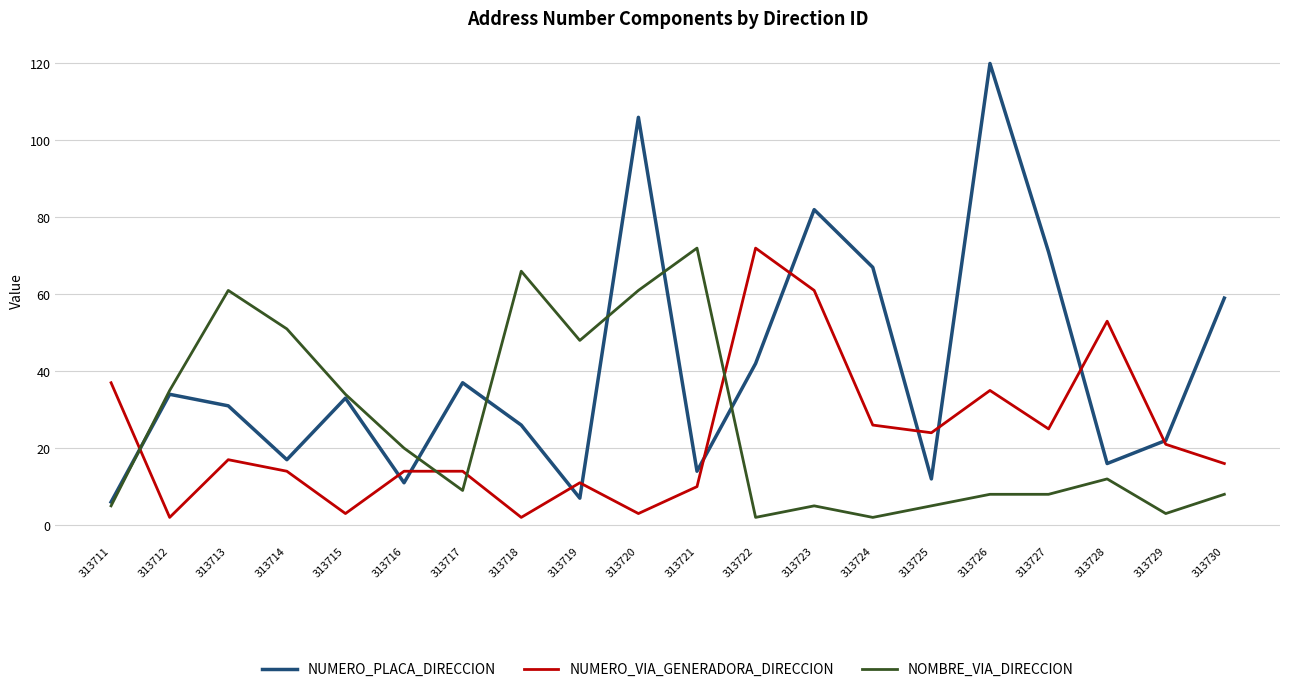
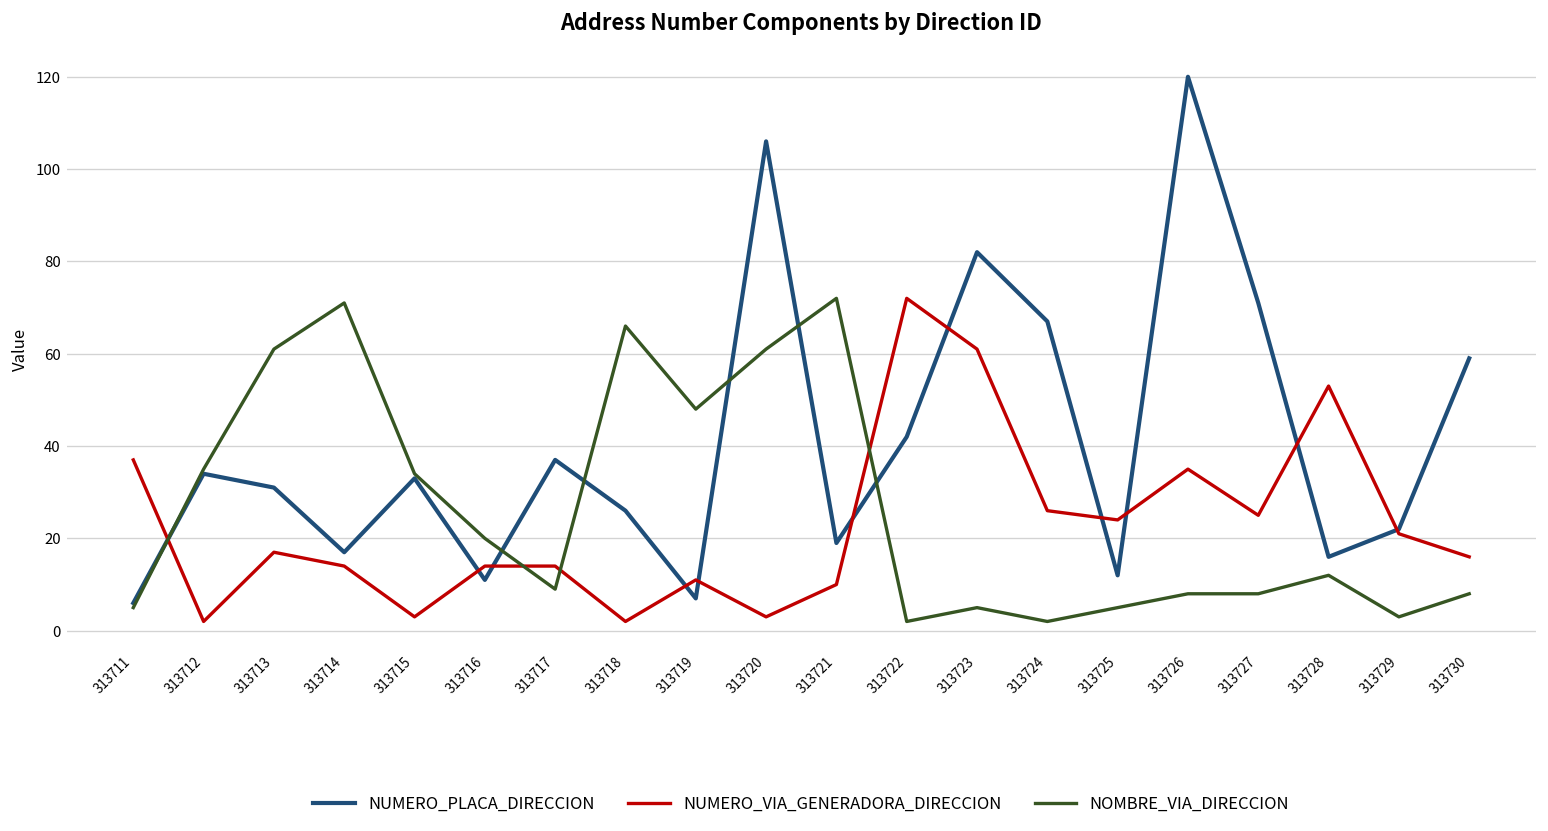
  {
    "NUMERO_PLACA_DIRECCION": {
      "313711": 6,
      "313712": 34,
      "313713": 31,
      "313714": 17,
      "313715": 33,
      "313716": 11,
      "313717": 37,
      "313718": 26,
      "313719": 7,
      "313720": 106,
-     "313721": 14,
+     "313721": 19,
      "313722": 42,
      "313723": 82,
      "313724": 67,
      "313725": 12,
      "313726": 120,
      "313727": 71,
      "313728": 16,
      "313729": 22,
      "313730": 59
    },
    "NUMERO_VIA_GENERADORA_DIRECCION": {
      "313711": 37,
      "313712": 2,
      "313713": 17,
      "313714": 14,
      "313715": 3,
      "313716": 14,
      "313717": 14,
      "313718": 2,
      "313719": 11,
      "313720": 3,
      "313721": 10,
      "313722": 72,
      "313723": 61,
      "313724": 26,
      "313725": 24,
      "313726": 35,
      "313727": 25,
      "313728": 53,
      "313729": 21,
      "313730": 16
    },
    "NOMBRE_VIA_DIRECCION": {
      "313711": 5,
      "313712": 35,
      "313713": 61,
-     "313714": 51,
+     "313714": 71,
      "313715": 34,
      "313716": 20,
      "313717": 9,
      "313718": 66,
      "313719": 48,
      "313720": 61,
      "313721": 72,
      "313722": 2,
      "313723": 5,
      "313724": 2,
      "313725": 5,
      "313726": 8,
      "313727": 8,
      "313728": 12,
      "313729": 3,
      "313730": 8
    }
  }
